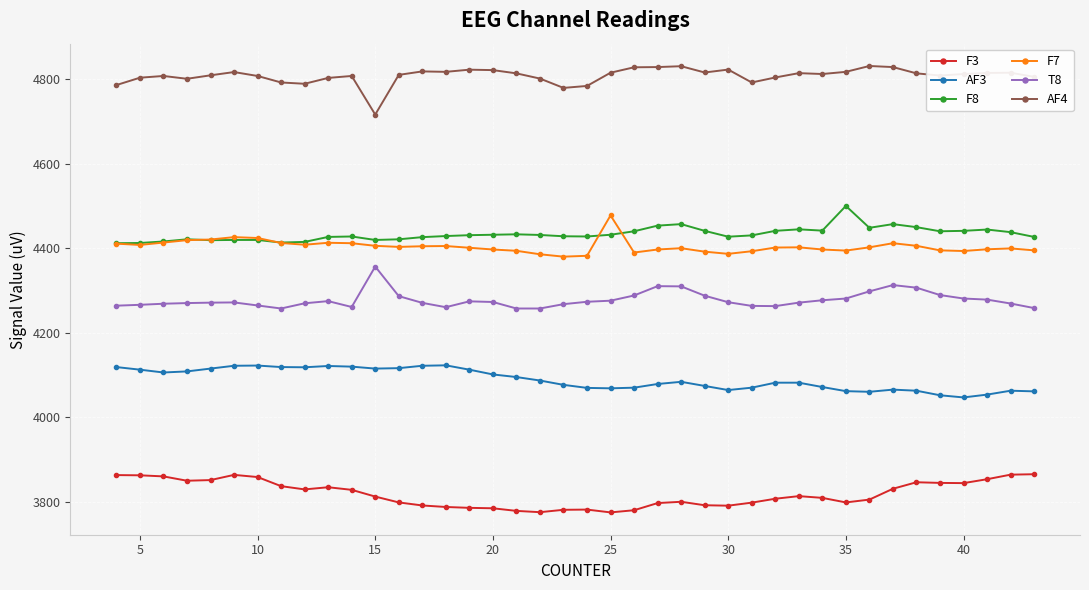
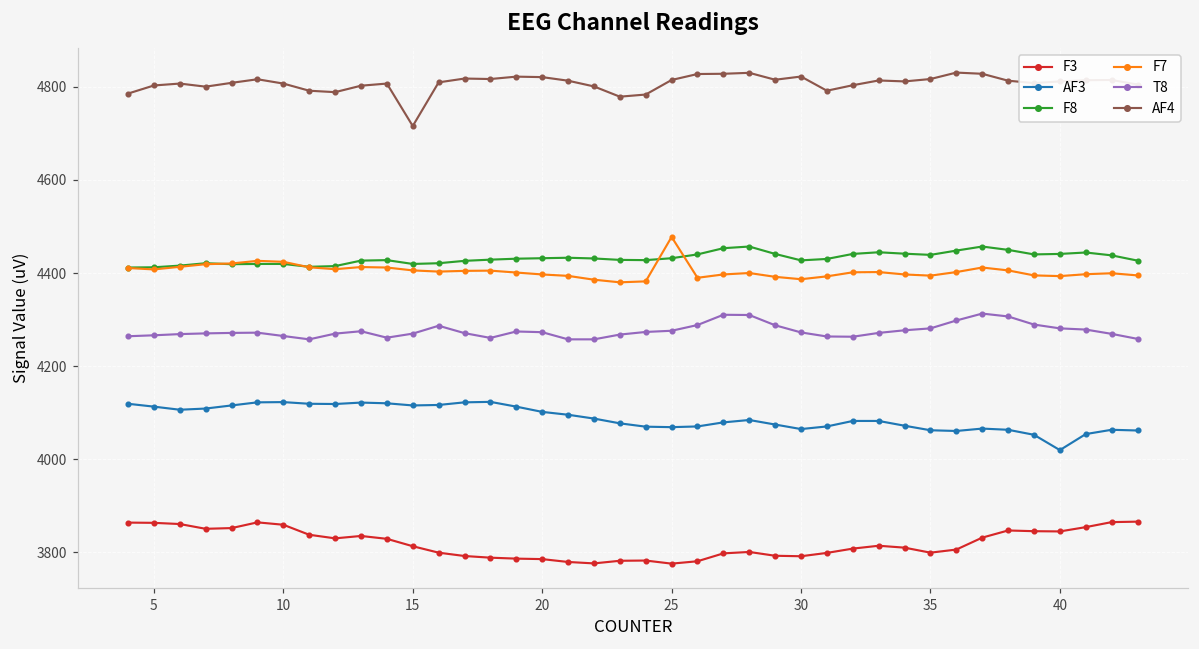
  {
    "F3": {
      "5": 3860,
      "10": 3860,
      "15": 3810,
      "20": 3790,
      "25": 3780,
      "30": 3790,
      "35": 3800,
      "40": 3840
    },
    "AF3": {
      "5": 4110,
      "10": 4120,
      "15": 4120,
      "20": 4100,
      "25": 4070,
      "30": 4060,
      "35": 4060,
-     "40": 4050
+     "40": 4020
    },
    "F8": {
      "15": 4420,
      "20": 4430,
      "25": 4430,
      "30": 4430,
-     "35": 4500,
+     "35": 4440,
      "40": 4440
    },
    "F7": {
      "15": 4410,
      "20": 4400,
      "25": 4480,
      "30": 4390,
      "35": 4390,
      "40": 4390
    },
    "T8": {
      "5": 4270,
      "10": 4260,
-     "15": 4360,
+     "15": 4270,
      "20": 4270,
      "25": 4280,
      "30": 4270,
      "35": 4280,
      "40": 4280
    },
    "AF4": {
      "5": 4800,
      "10": 4810,
      "15": 4720,
      "20": 4820,
      "25": 4810,
      "30": 4820,
      "35": 4820
    }
  }
